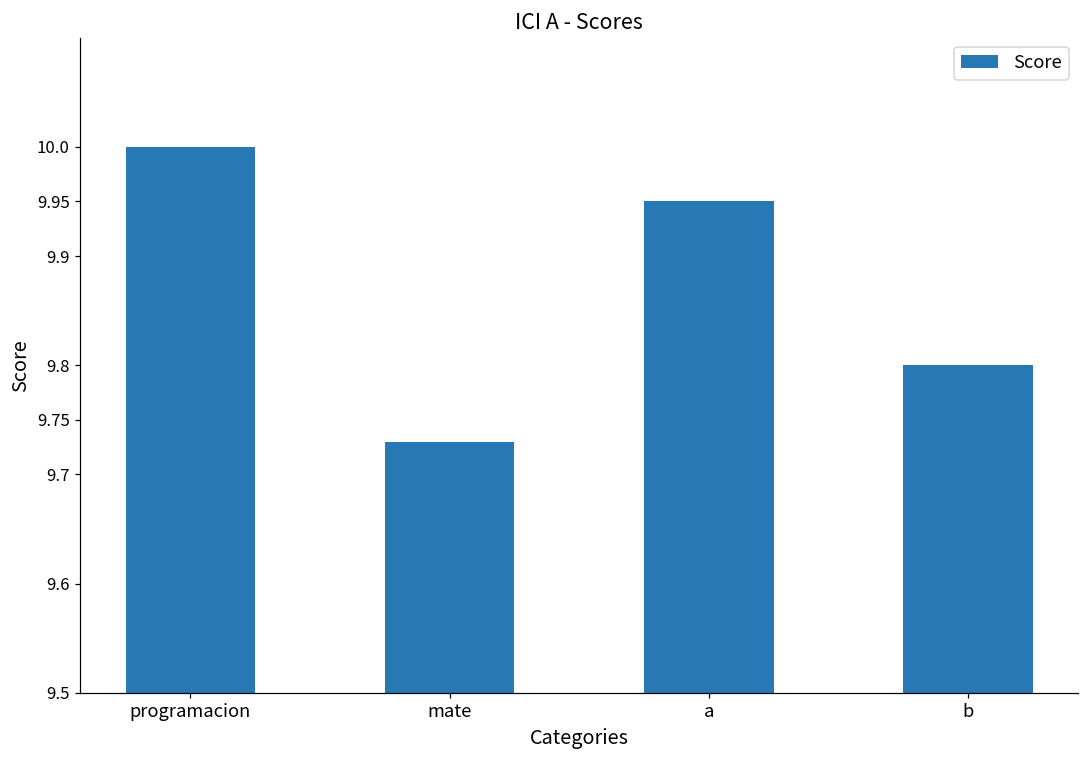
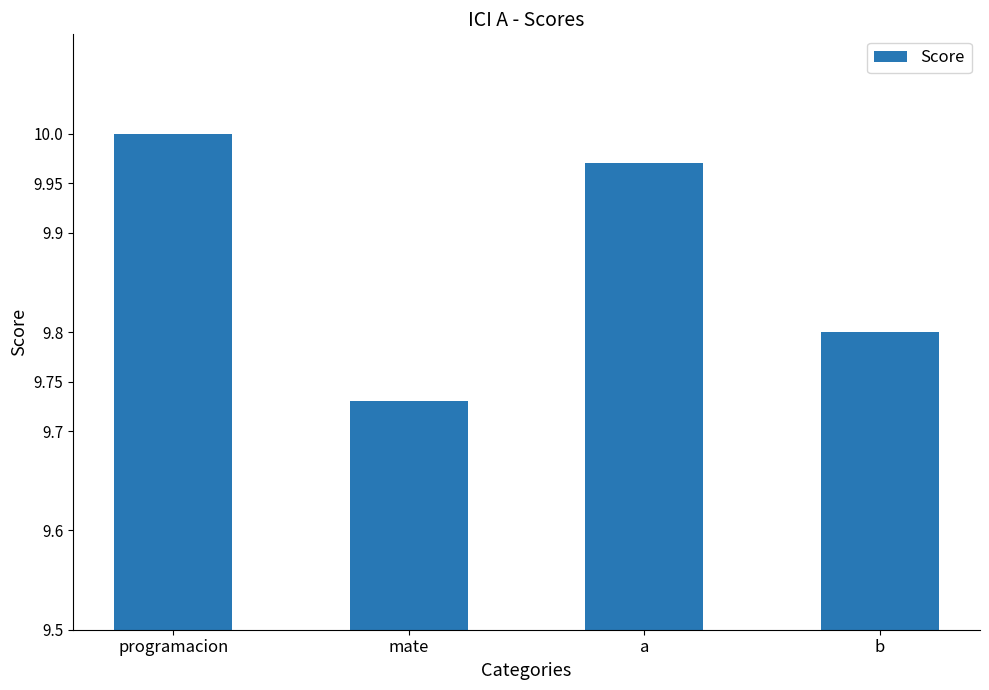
  {
    "programacion": 10.00,
    "mate": 9.73,
-   "a": 9.95,
+   "a": 9.97,
    "b": 9.80
  }
